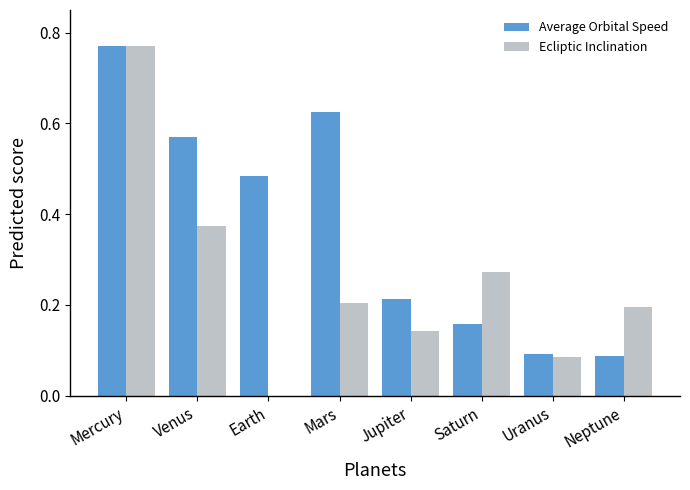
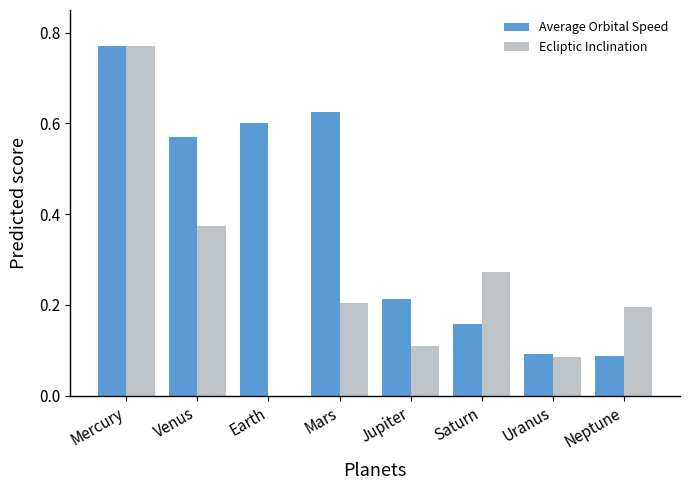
  {
    "Average Orbital Speed": {
      "Mercury": 0.77,
      "Venus": 0.57,
-     "Earth": 0.48,
+     "Earth": 0.60,
      "Mars": 0.62,
      "Jupiter": 0.21,
      "Saturn": 0.16,
      "Uranus": 0.09,
      "Neptune": 0.09
    },
    "Ecliptic Inclination": {
      "Mercury": 0.77,
      "Venus": 0.37,
      "Earth": 0.00,
      "Mars": 0.20,
-     "Jupiter": 0.14,
+     "Jupiter": 0.11,
      "Saturn": 0.27,
      "Uranus": 0.08,
      "Neptune": 0.19
    }
  }
